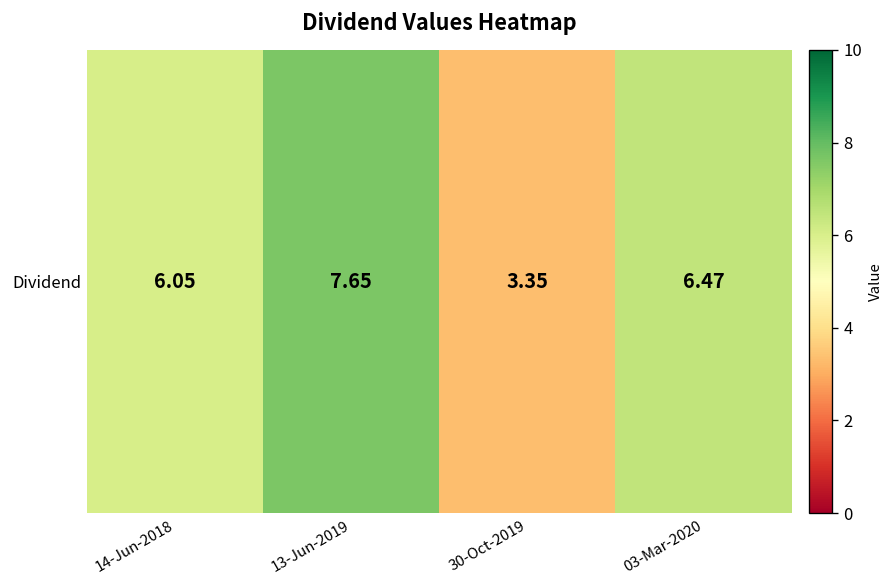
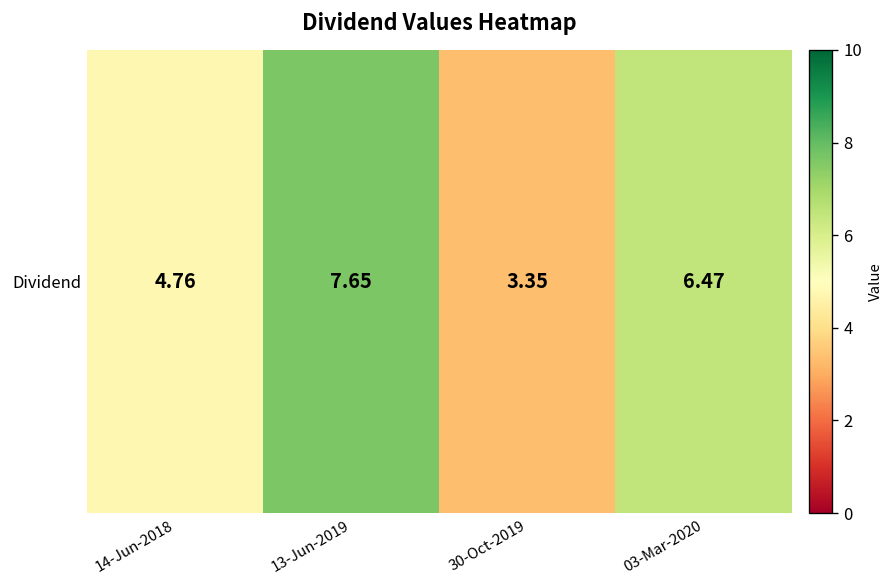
  {
    "Dividend": {
-     "14-Jun-2018": 6.05,
+     "14-Jun-2018": 4.76,
      "13-Jun-2019": 7.65,
      "30-Oct-2019": 3.35,
      "03-Mar-2020": 6.47
    }
  }
